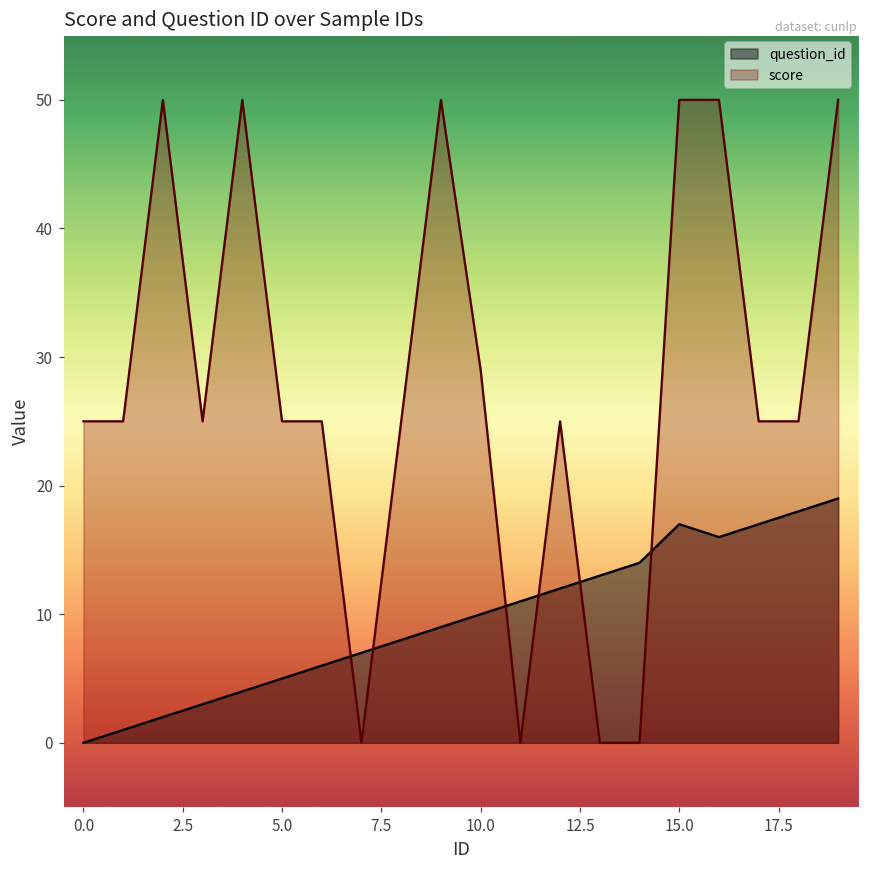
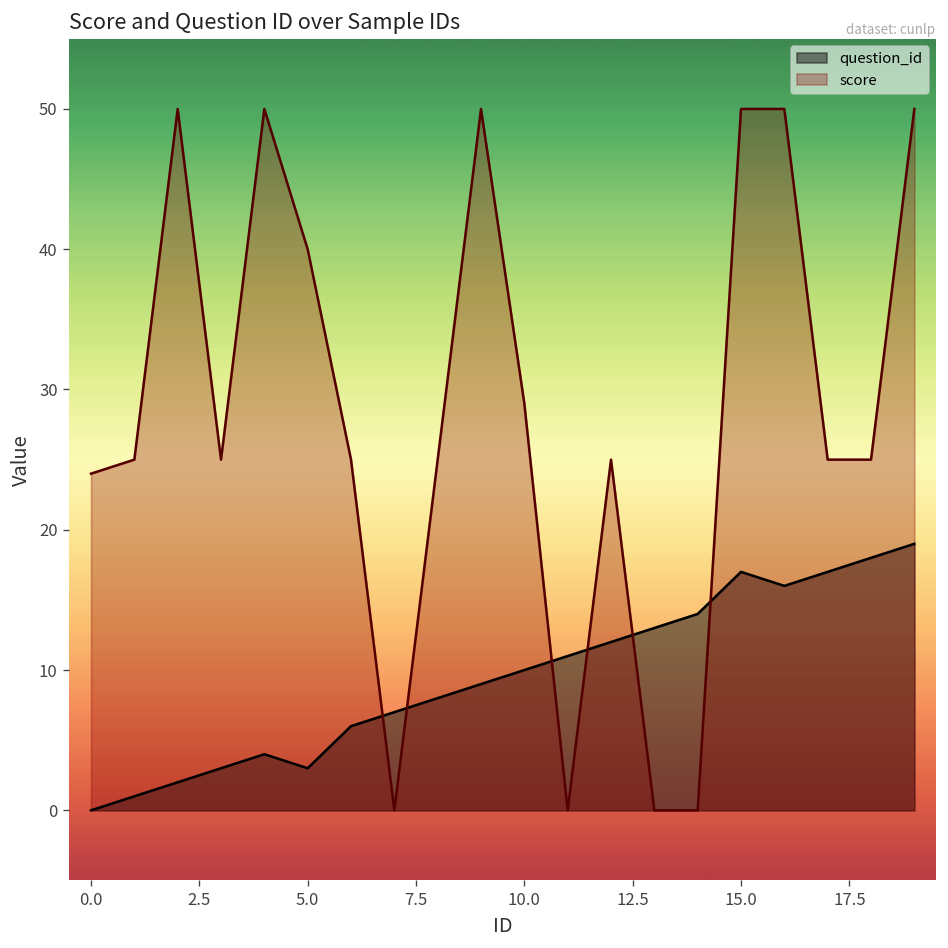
  {
    "question_id": {
      "0.0": 0,
-     "5.0": 5,
+     "5.0": 3,
      "10.0": 10,
      "15.0": 17
    },
    "score": {
-     "0.0": 25,
-     "5.0": 25,
+     "0.0": 24,
+     "5.0": 40,
      "10.0": 29,
      "15.0": 50
    }
  }
